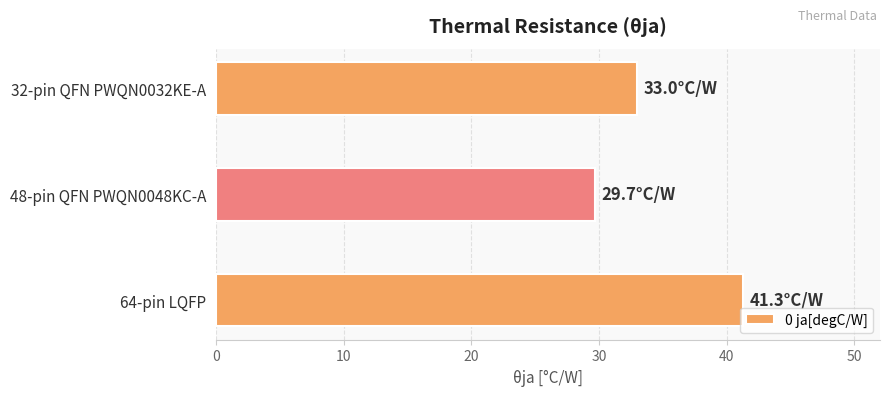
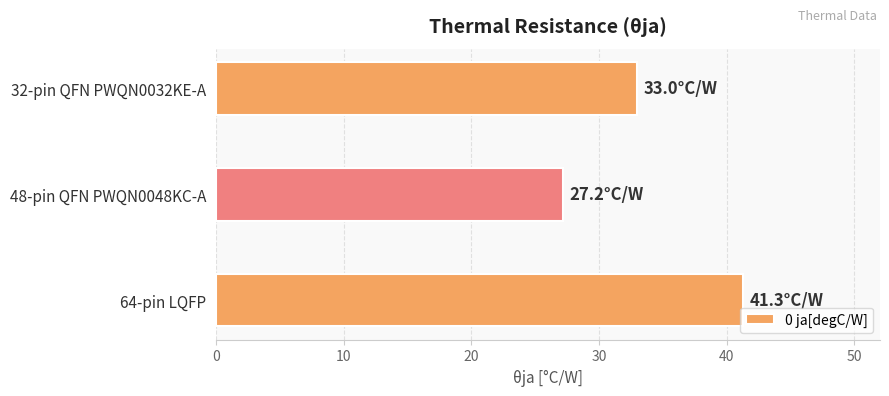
  {
    "32-pin QFN PWQN0032KE-A": "33.0°C/W",
-   "48-pin QFN PWQN0048KC-A": "29.7°C/W"
+   "48-pin QFN PWQN0048KC-A": "27.2°C/W"
  }
